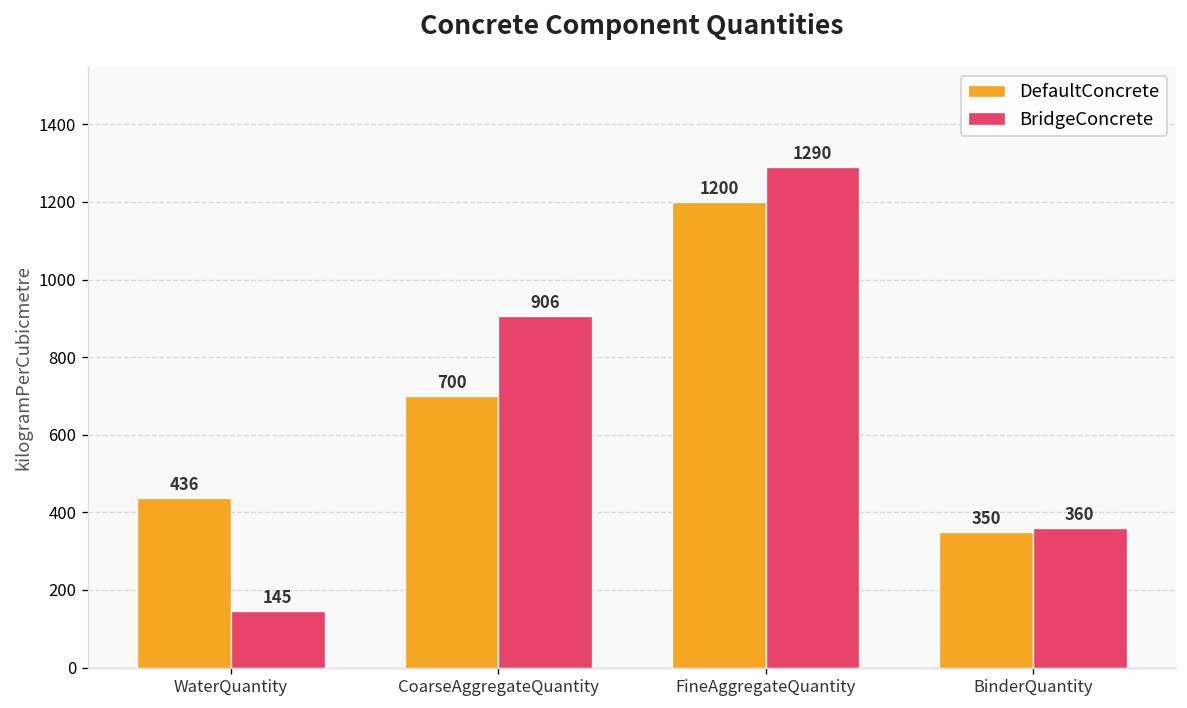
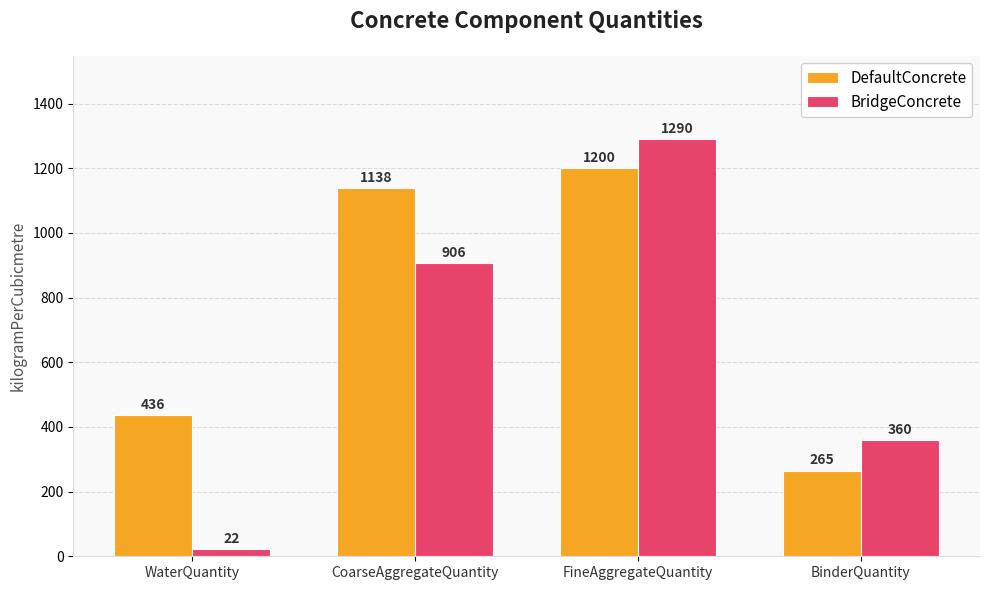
  {
    "DefaultConcrete": {
      "WaterQuantity": 436,
-     "CoarseAggregateQuantity": 700,
+     "CoarseAggregateQuantity": 1138,
      "FineAggregateQuantity": 1200,
-     "BinderQuantity": 350
+     "BinderQuantity": 265
    },
    "BridgeConcrete": {
-     "WaterQuantity": 145,
+     "WaterQuantity": 22,
      "CoarseAggregateQuantity": 906,
      "FineAggregateQuantity": 1290,
      "BinderQuantity": 360
    }
  }
